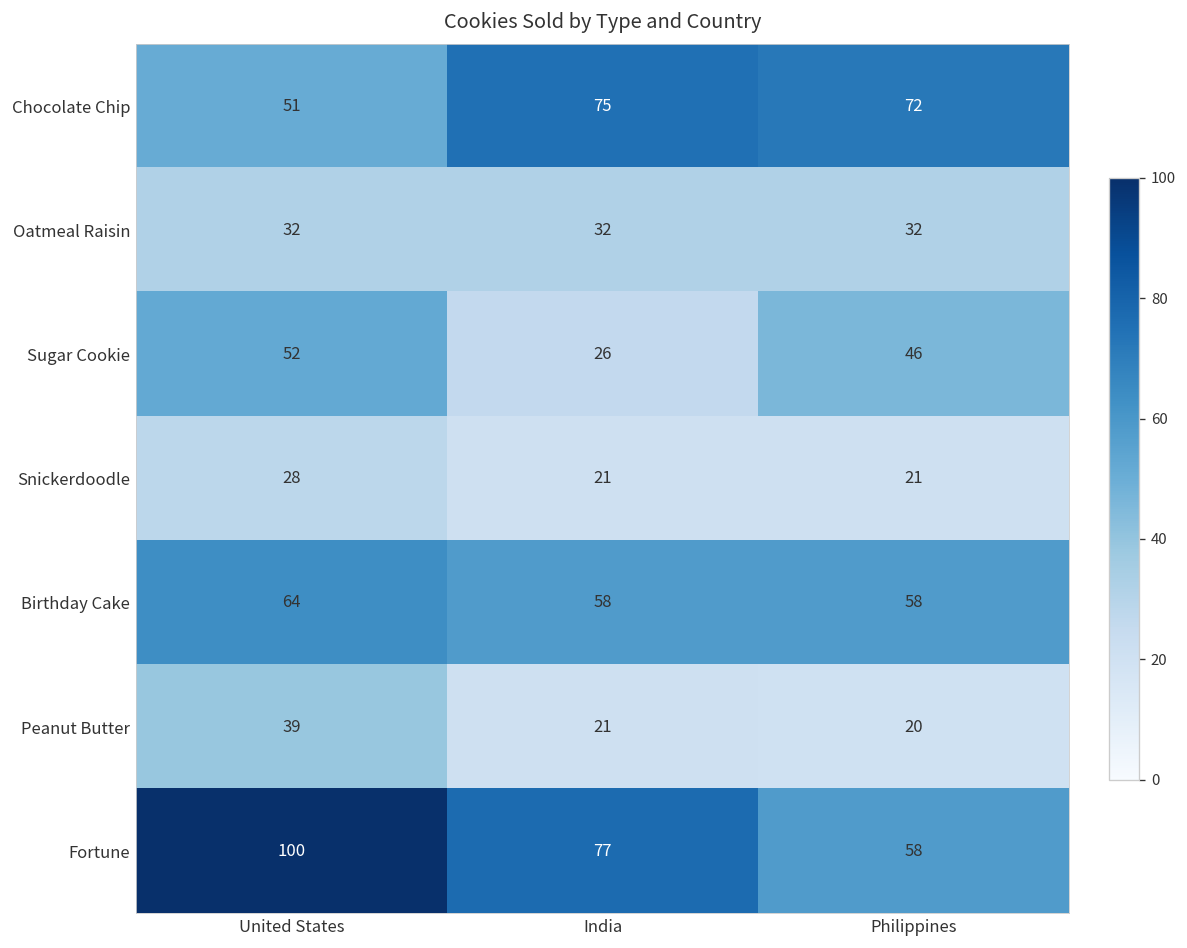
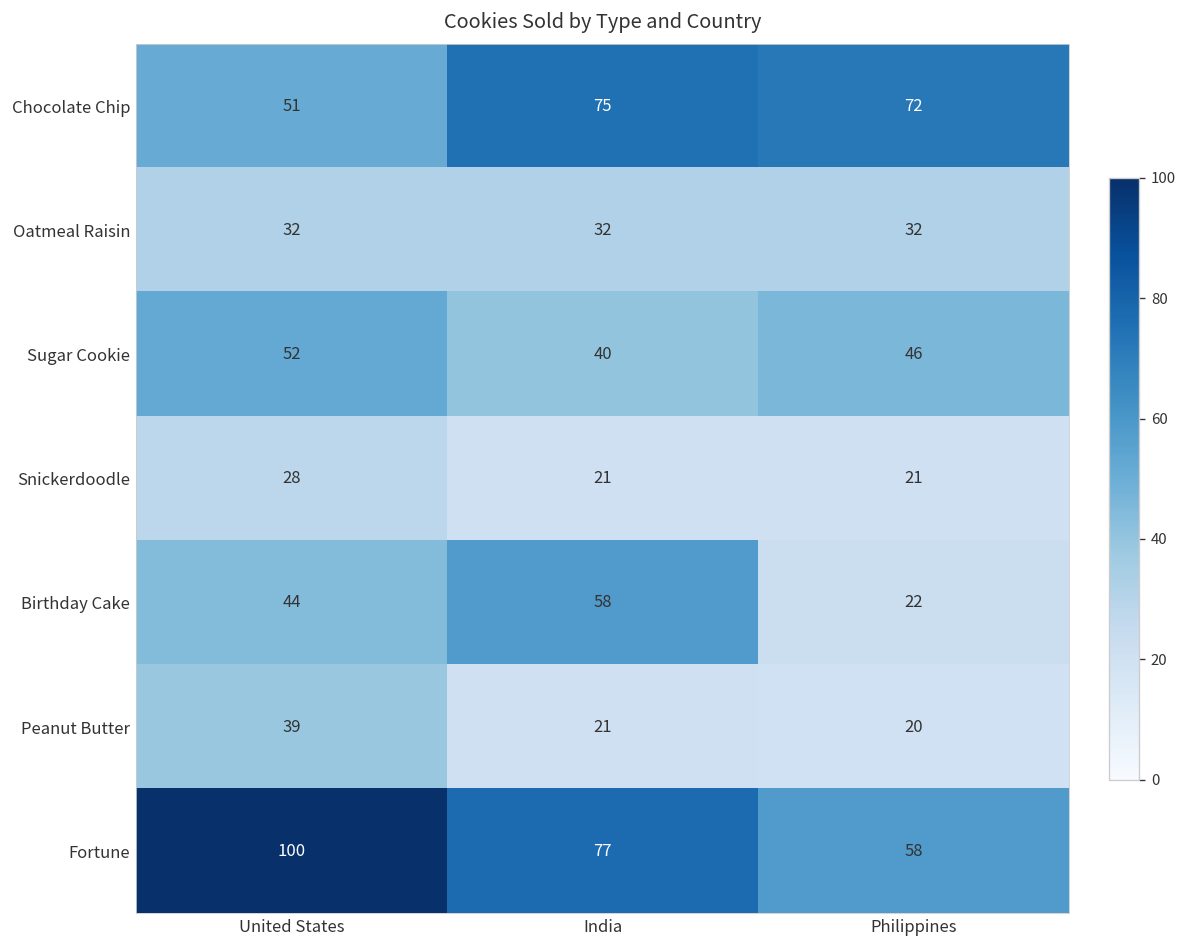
  {
    "Chocolate Chip": {
      "United States": 51,
      "India": 75,
      "Philippines": 72
    },
    "Oatmeal Raisin": {
      "United States": 32,
      "India": 32,
      "Philippines": 32
    },
    "Sugar Cookie": {
      "United States": 52,
-     "India": 26,
+     "India": 40,
      "Philippines": 46
    },
    "Snickerdoodle": {
      "United States": 28,
      "India": 21,
      "Philippines": 21
    },
    "Birthday Cake": {
-     "United States": 64,
+     "United States": 44,
      "India": 58,
-     "Philippines": 58
+     "Philippines": 22
    },
    "Peanut Butter": {
      "United States": 39,
      "India": 21,
      "Philippines": 20
    },
    "Fortune": {
      "United States": 100,
      "India": 77,
      "Philippines": 58
    }
  }
